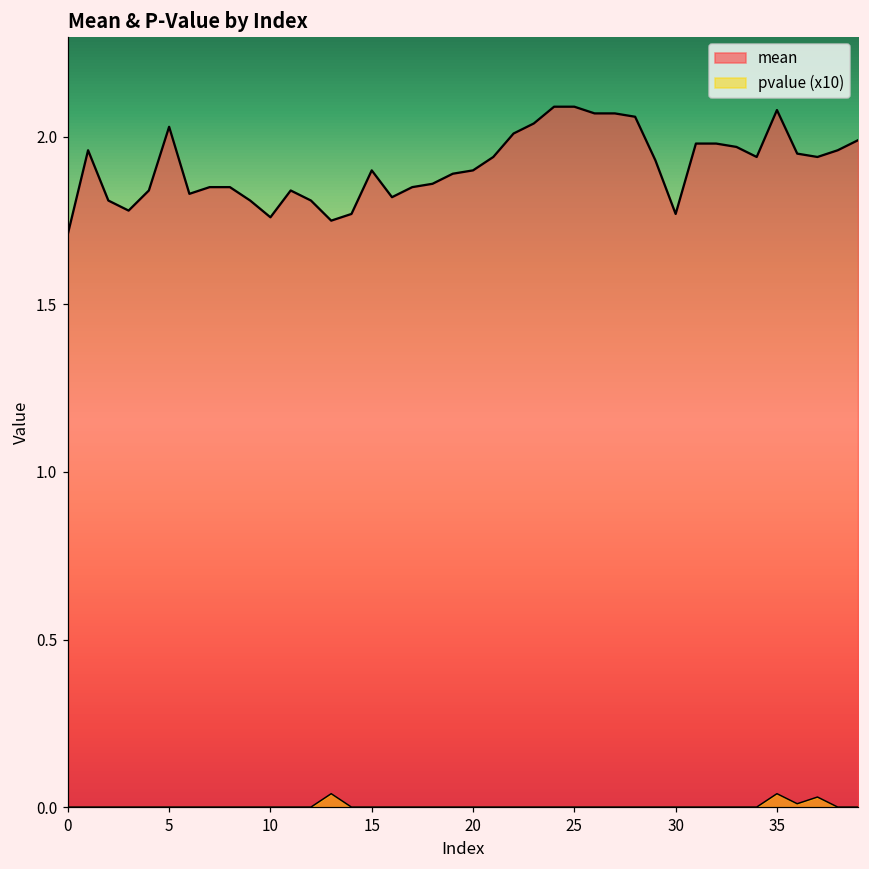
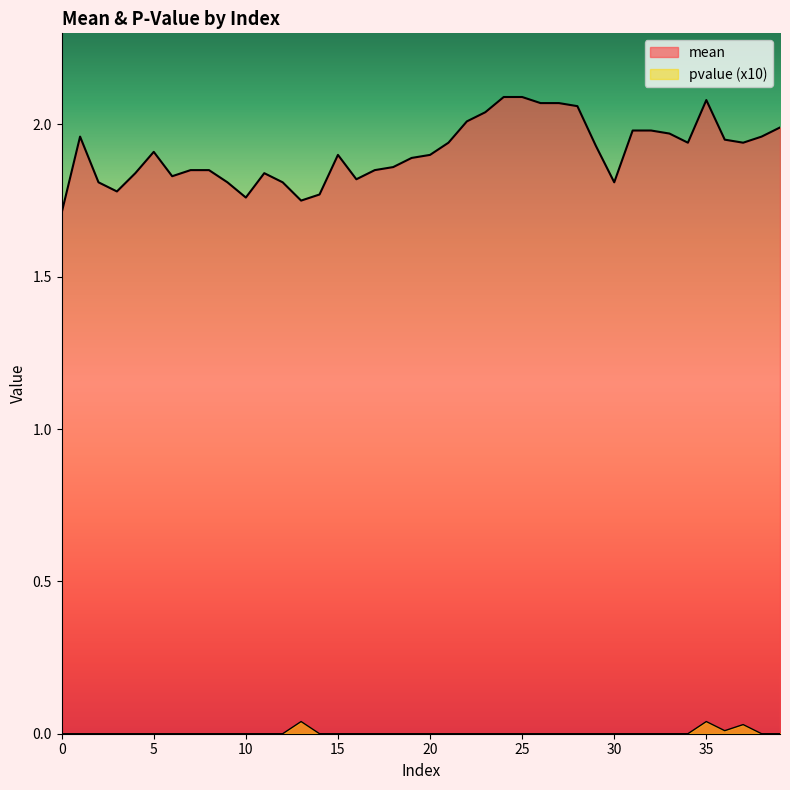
  {
    "mean": {
      "0": 1.71,
-     "5": 2.03,
+     "5": 1.91,
      "10": 1.76,
      "15": 1.90,
      "20": 1.90,
      "25": 2.09,
-     "30": 1.77,
+     "30": 1.81,
      "35": 2.08
    },
    "pvalue (x10)": {
      "0": 0.00,
      "5": 0.00,
      "10": 0.00,
      "15": 0.00,
      "20": 0.00,
      "25": 0.00,
      "30": 0.00,
      "35": 0.04
    }
  }
